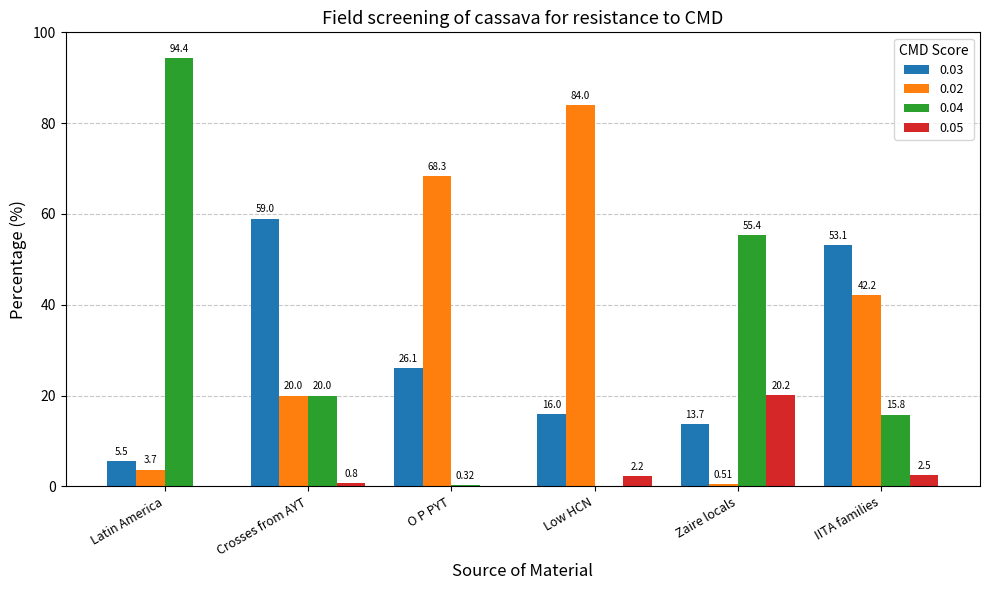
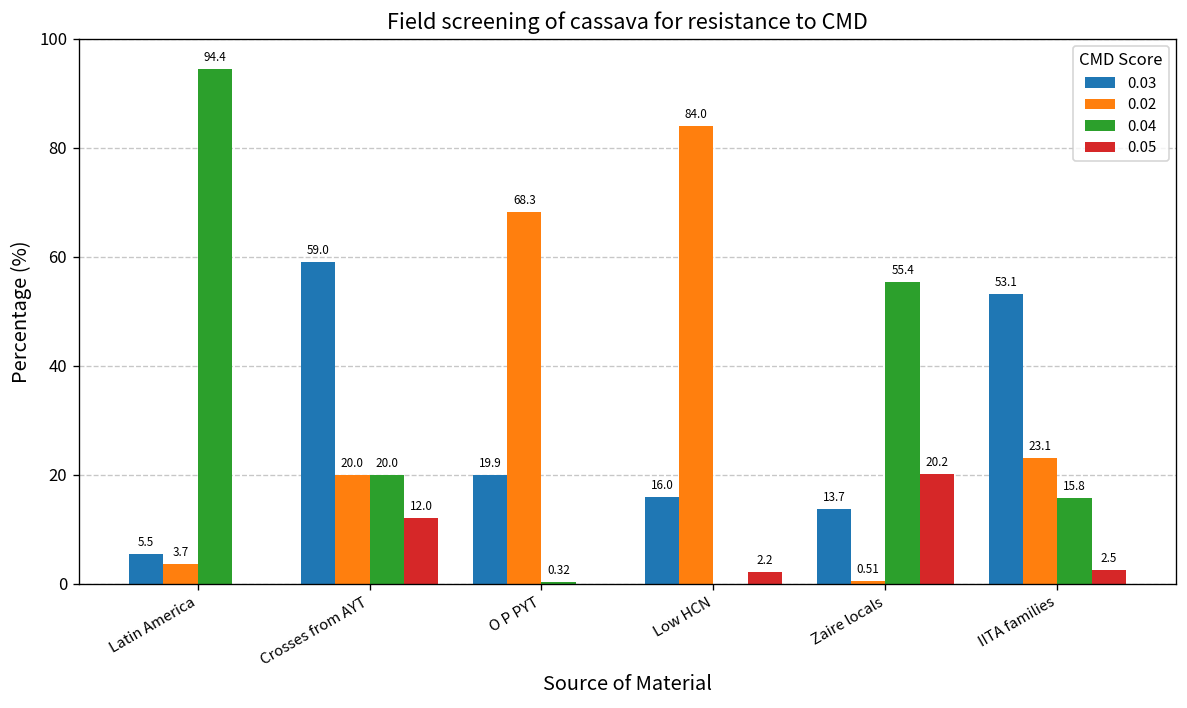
  {
    "0.03": {
      "Latin America": 5.5,
      "Crosses from AYT": 59.0,
-     "O P PYT": 26.1,
+     "O P PYT": 19.9,
      "Low HCN": 16.0,
      "Zaire locals": 13.7,
      "IITA families": 53.1
    },
    "0.02": {
      "Latin America": 3.7,
      "Crosses from AYT": 20.0,
      "O P PYT": 68.3,
      "Low HCN": 84.0,
      "Zaire locals": 0.51,
-     "IITA families": 42.2
+     "IITA families": 23.1
    },
    "0.04": {
      "Latin America": 94.4,
      "Crosses from AYT": 20.0,
      "O P PYT": 0.32,
      "Zaire locals": 55.4,
      "IITA families": 15.8
    },
    "0.05": {
-     "Crosses from AYT": 0.8,
+     "Crosses from AYT": 12.0,
      "Low HCN": 2.2,
      "Zaire locals": 20.2,
      "IITA families": 2.5
    }
  }
